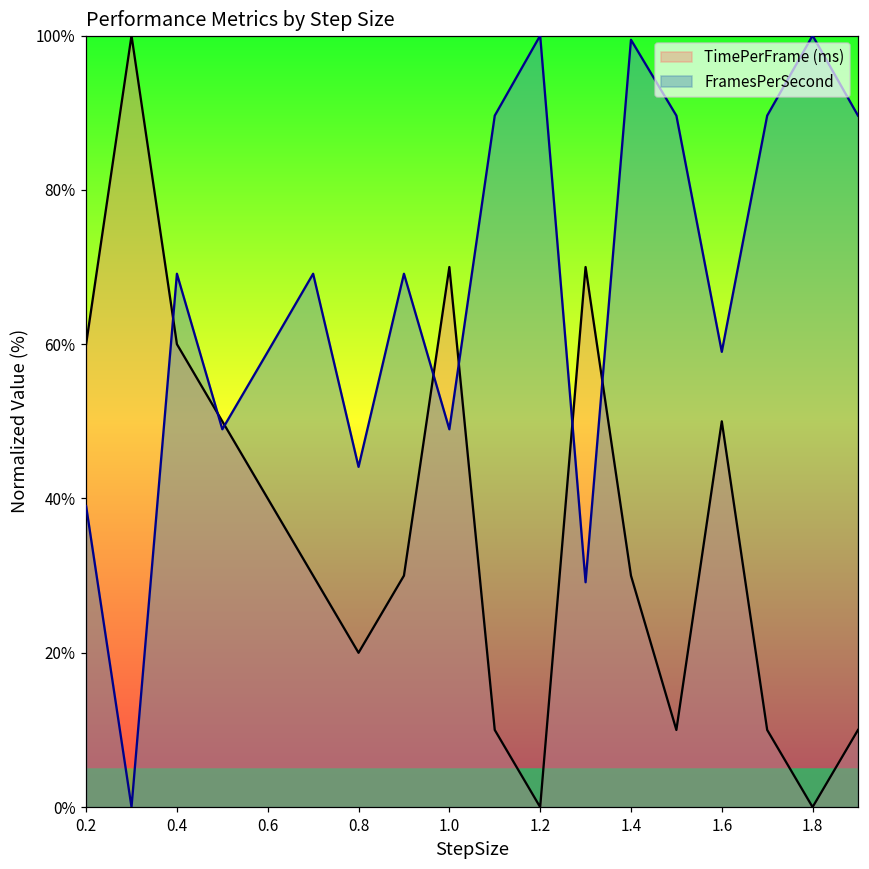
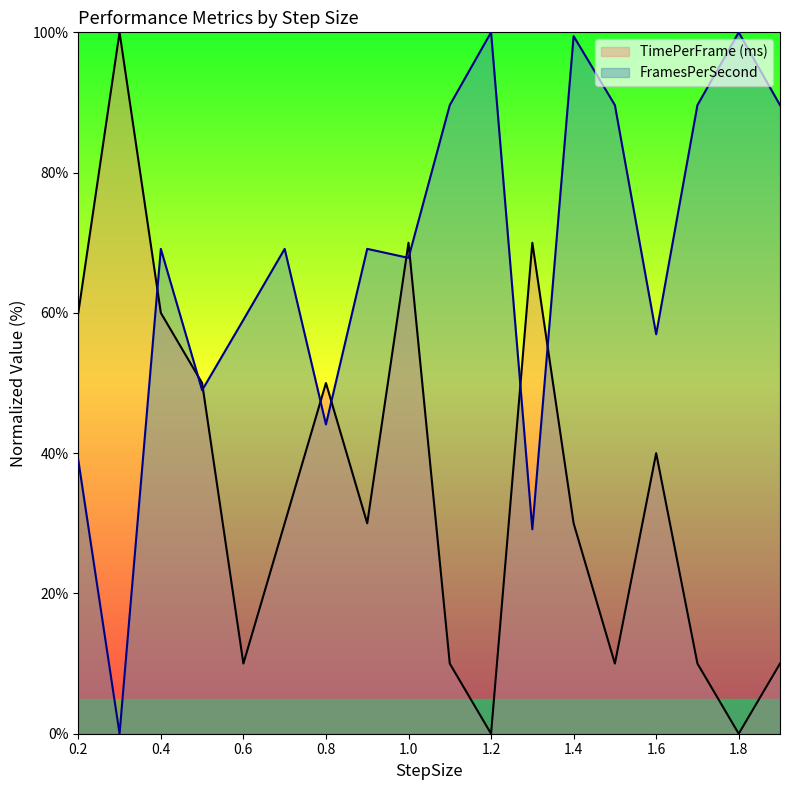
  {
    "TimePerFrame (ms)": {
      "0.2": "60%",
      "0.4": "60%",
-     "0.6": "40%",
-     "0.8": "20%",
+     "0.6": "10%",
+     "0.8": "50%",
      "1.0": "70%",
      "1.4": "30%",
-     "1.6": "50%"
+     "1.6": "40%"
    },
    "FramesPerSecond": {
      "0.2": "39%",
      "0.4": "69%",
      "0.6": "59%",
      "0.8": "44%",
-     "1.0": "49%",
+     "1.0": "68%",
      "1.2": "100%",
      "1.4": "99%",
-     "1.6": "59%",
+     "1.6": "57%",
      "1.8": "100%"
    }
  }
